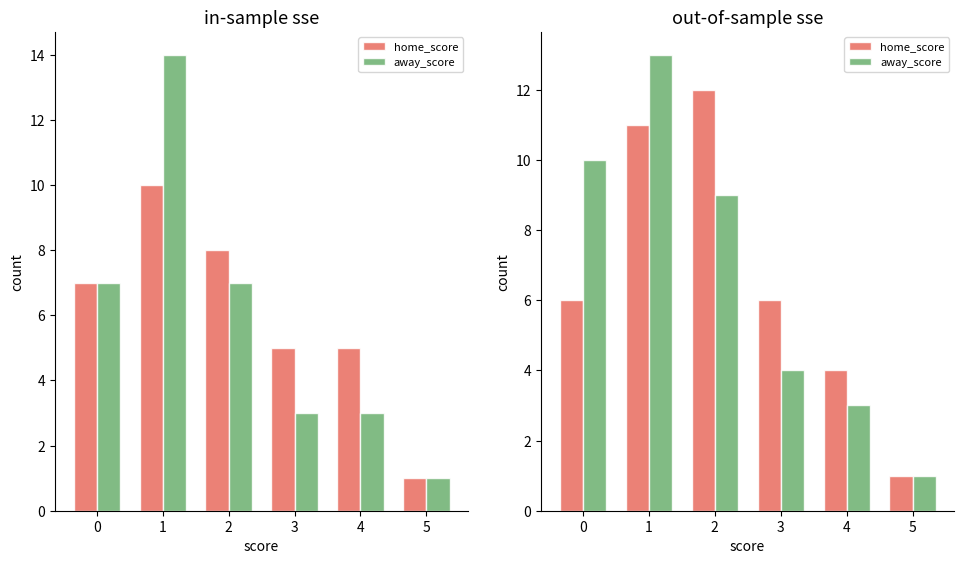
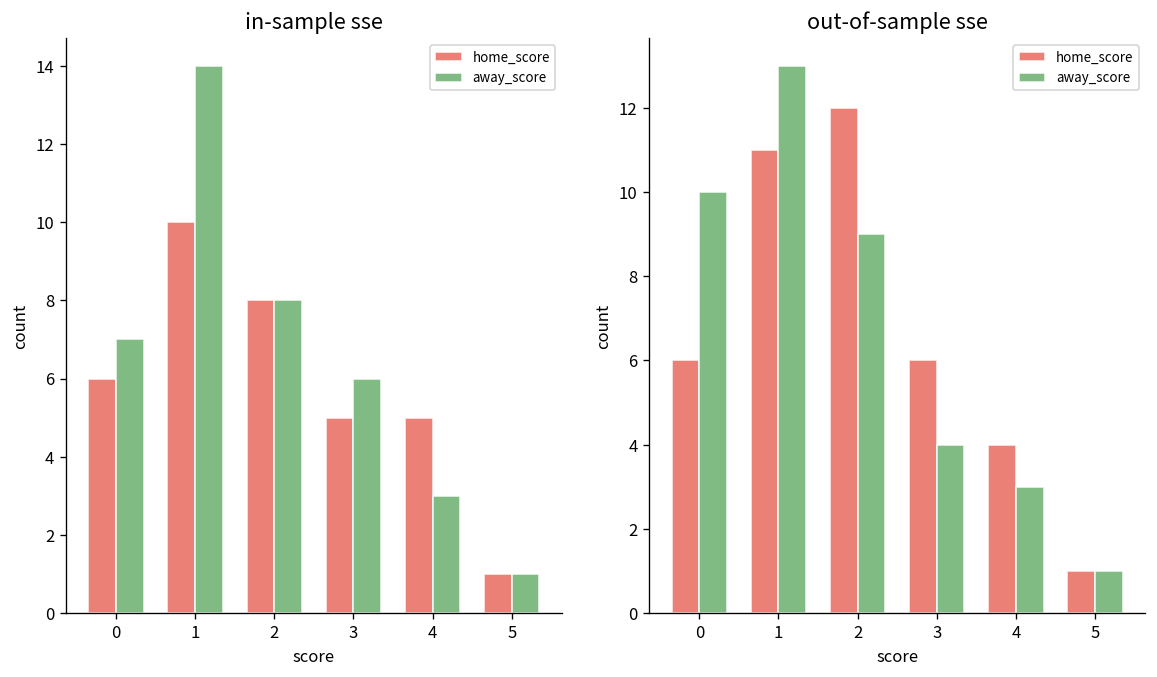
  {
    "in-sample sse": {
      "home_score": {
-       "0": 7,
+       "0": 6,
        "1": 10,
        "2": 8,
        "3": 5,
        "4": 5,
        "5": 1
      },
      "away_score": {
        "0": 7,
        "1": 14,
-       "2": 7,
-       "3": 3,
+       "2": 8,
+       "3": 6,
        "4": 3,
        "5": 1
      }
    },
    "out-of-sample sse": {
      "home_score": {
        "0": 6.0,
        "1": 11.0,
        "2": 12.0,
        "3": 6.0,
        "4": 4.0,
        "5": 1.0
      },
      "away_score": {
        "0": 10.0,
        "1": 13.0,
        "2": 9.0,
        "3": 4.0,
        "4": 3.0,
        "5": 1.0
      }
    }
  }
